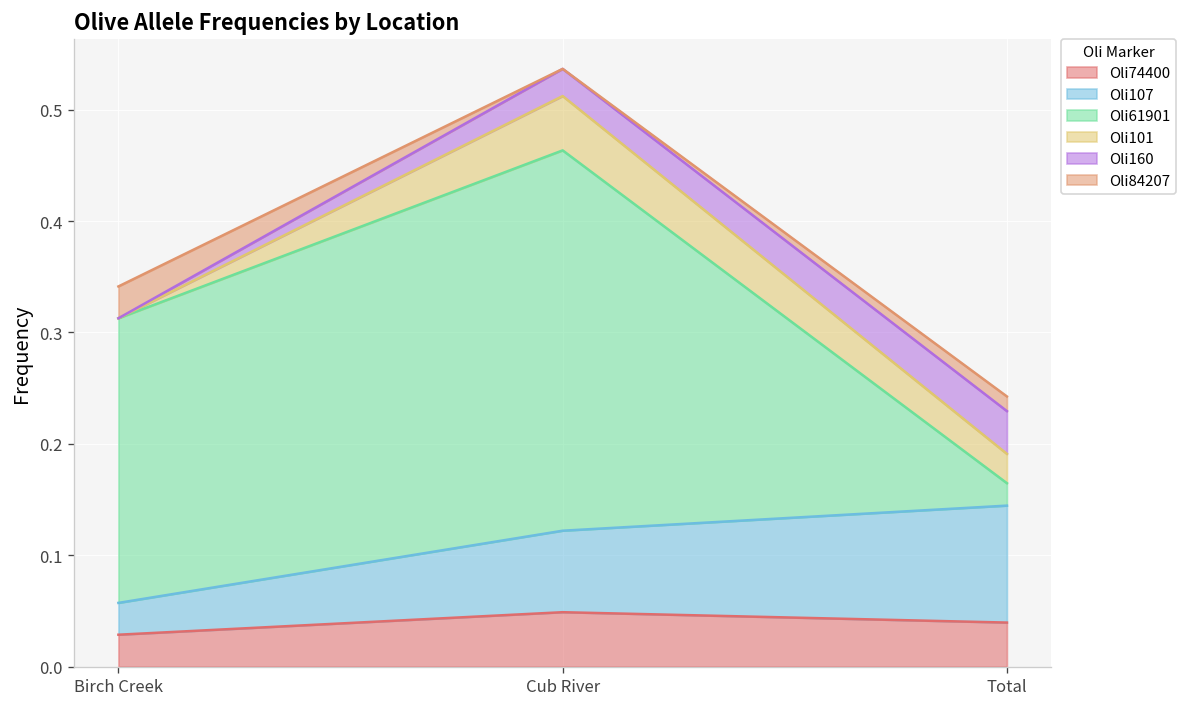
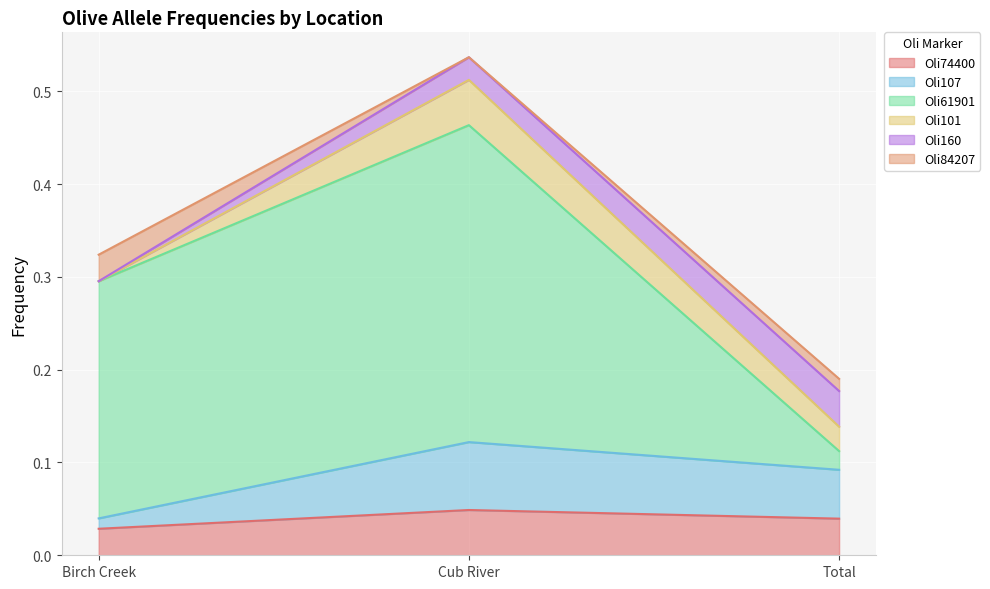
  {
    "Oli107": {
-     "Birch Creek": 0.03,
+     "Birch Creek": 0.01,
      "Cub River": 0.07,
-     "Total": 0.10
+     "Total": 0.05
    },
    "Oli61901": {
      "Cub River": 0.34,
      "Total": 0.02
    },
    "Oli160": {
      "Total": 0.04
    }
  }
